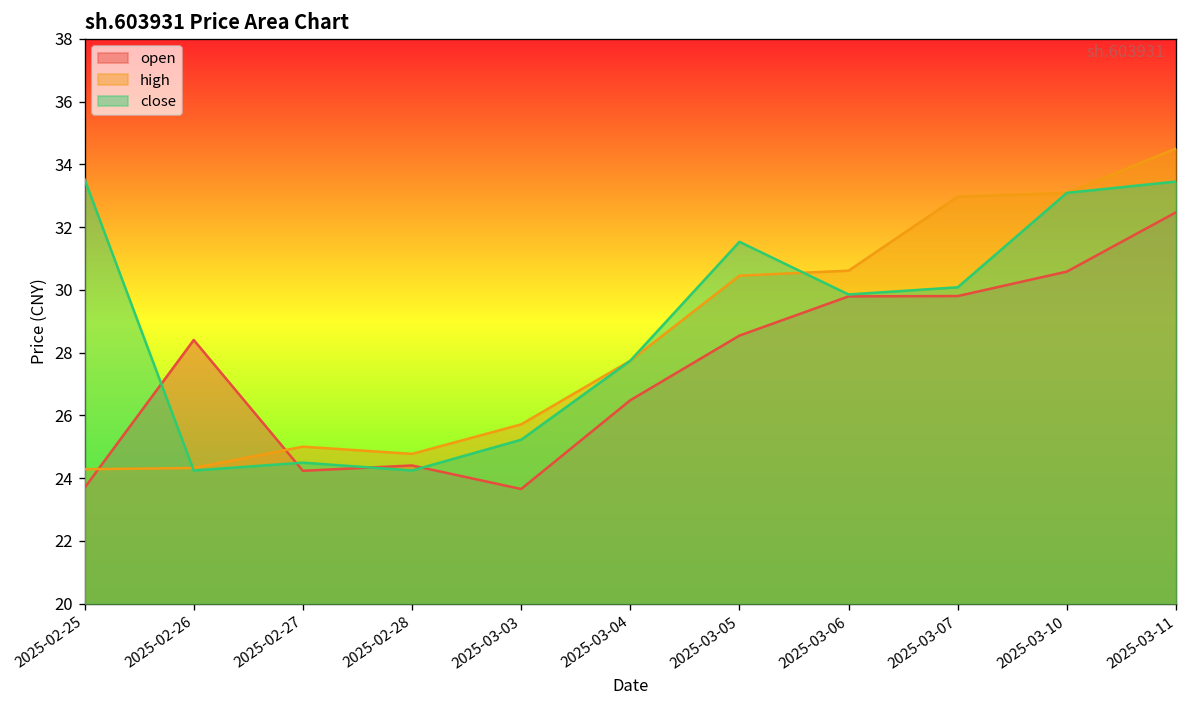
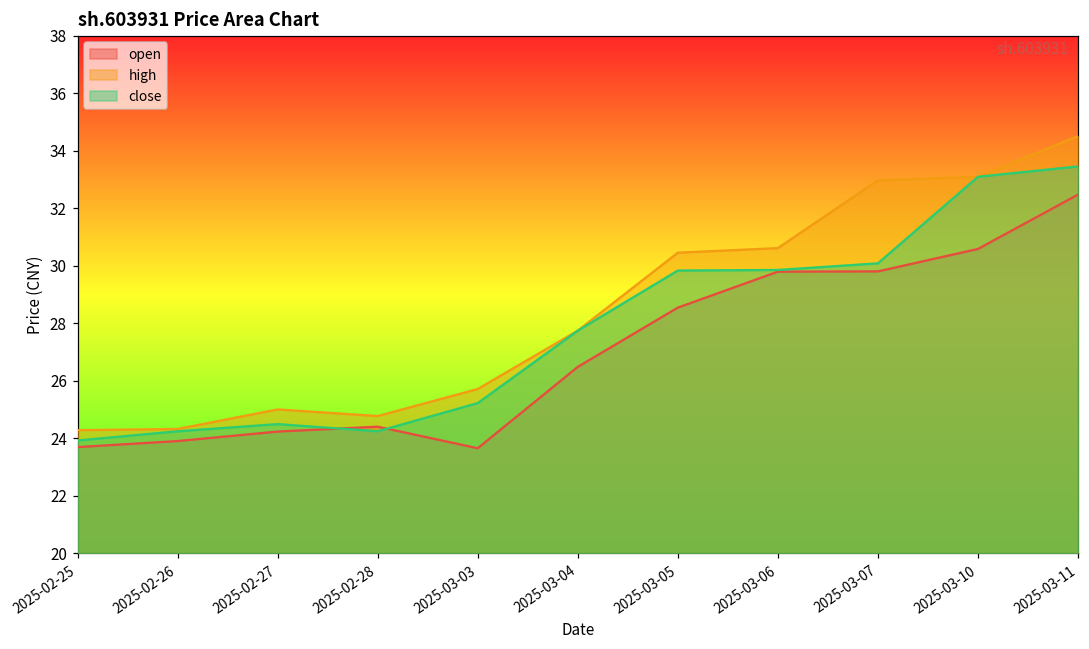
  {
    "open": {
      "2025-02-25": 23.7,
-     "2025-02-26": 28.4,
+     "2025-02-26": 23.9,
      "2025-02-27": 24.2,
      "2025-02-28": 24.4,
      "2025-03-03": 23.7,
      "2025-03-04": 26.5,
      "2025-03-05": 28.5,
      "2025-03-07": 29.8,
      "2025-03-10": 30.6,
      "2025-03-11": 32.5
    },
    "high": {
      "2025-02-25": 24.3,
      "2025-02-27": 25.0,
      "2025-02-28": 24.8,
      "2025-03-03": 25.7,
      "2025-03-05": 30.5,
      "2025-03-06": 30.6,
      "2025-03-07": 33.0,
      "2025-03-11": 34.5
    },
    "close": {
-     "2025-02-25": 33.5,
+     "2025-02-25": 23.9,
      "2025-02-27": 24.5,
      "2025-02-28": 24.2,
      "2025-03-03": 25.2,
-     "2025-03-05": 31.5,
+     "2025-03-05": 29.8,
      "2025-03-07": 30.1,
      "2025-03-11": 33.5
    }
  }
